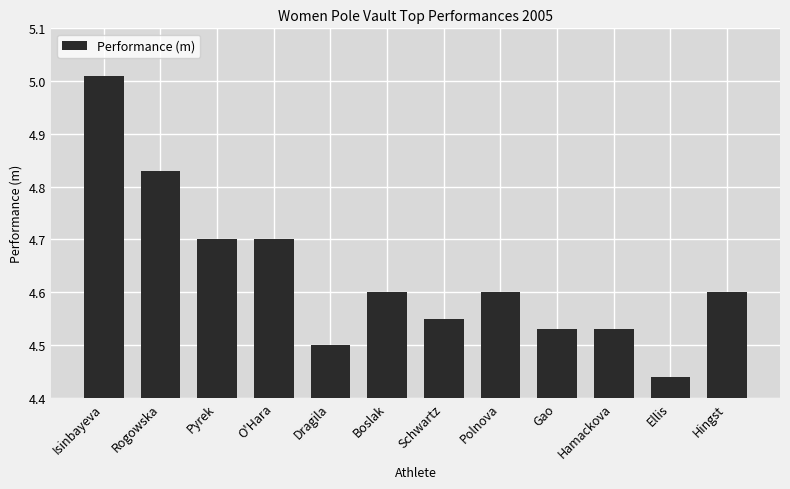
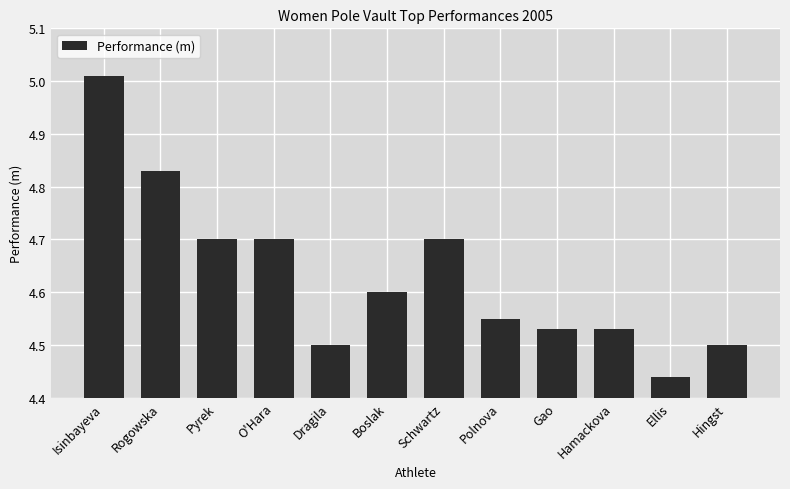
  {
    "Isinbayeva": 5.01,
    "Rogowska": 4.83,
    "Pyrek": 4.70,
    "O'Hara": 4.70,
    "Dragila": 4.50,
    "Boslak": 4.60,
-   "Schwartz": 4.55,
-   "Polnova": 4.60,
+   "Schwartz": 4.70,
+   "Polnova": 4.55,
    "Gao": 4.53,
    "Hamackova": 4.53,
    "Ellis": 4.44,
-   "Hingst": 4.6
+   "Hingst": 4.5
  }
